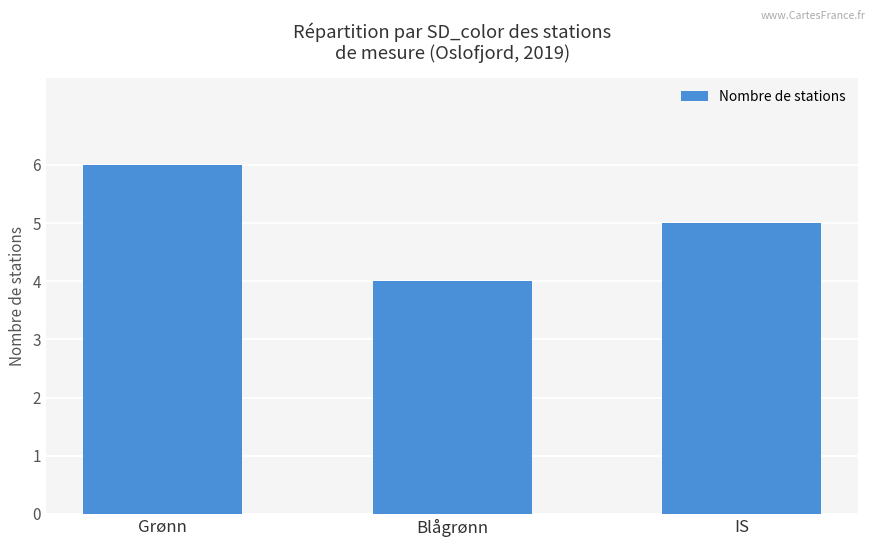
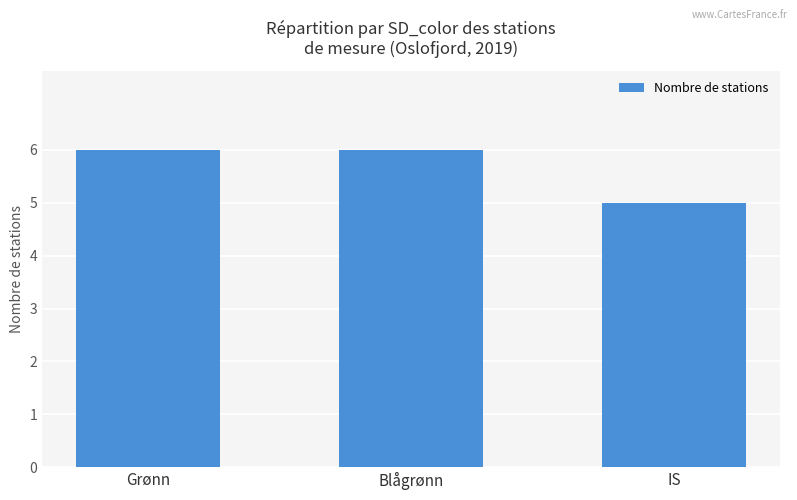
  {
    "Grønn": 6,
-   "Blågrønn": 4,
+   "Blågrønn": 6,
    "IS": 5
  }
